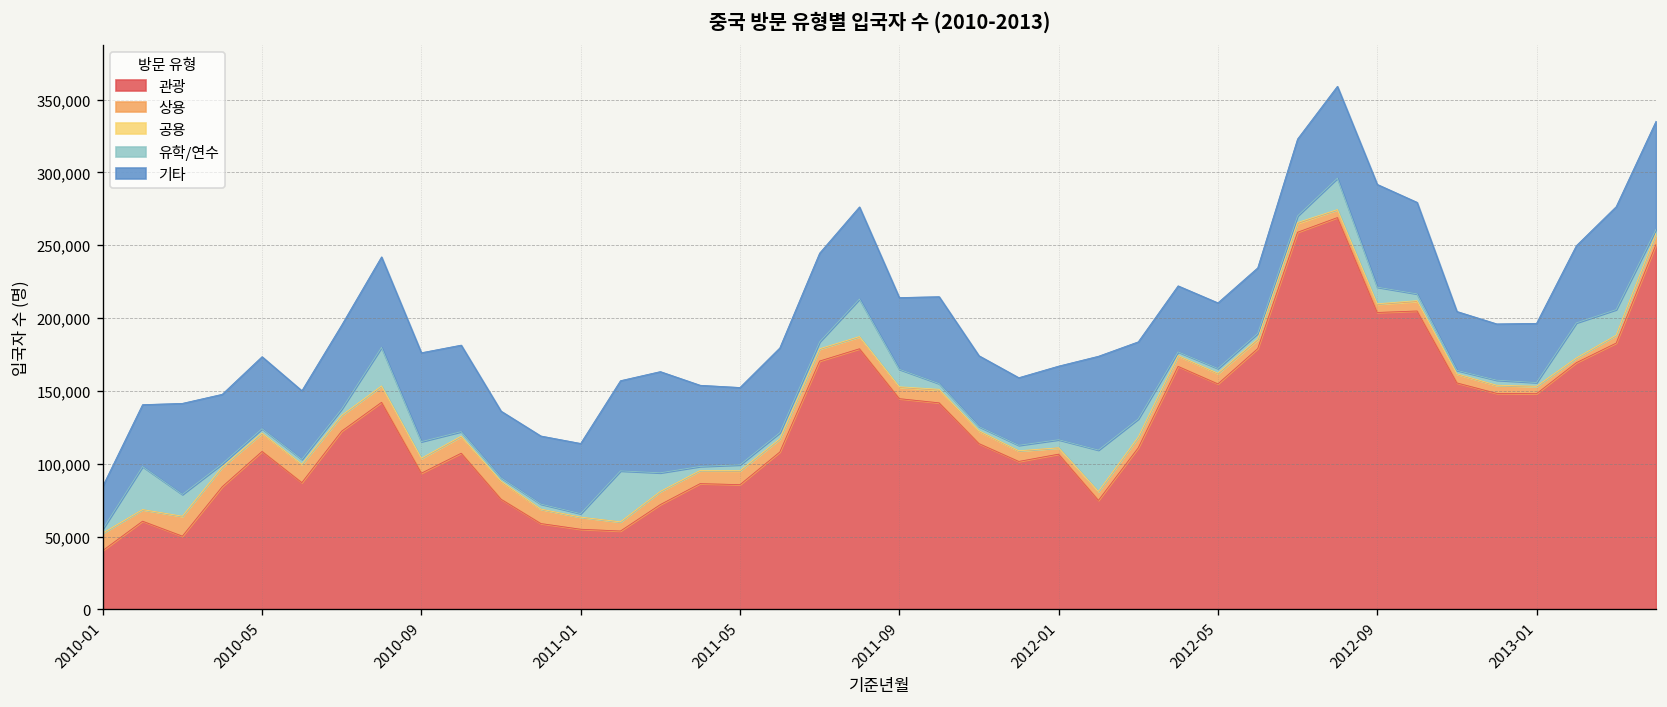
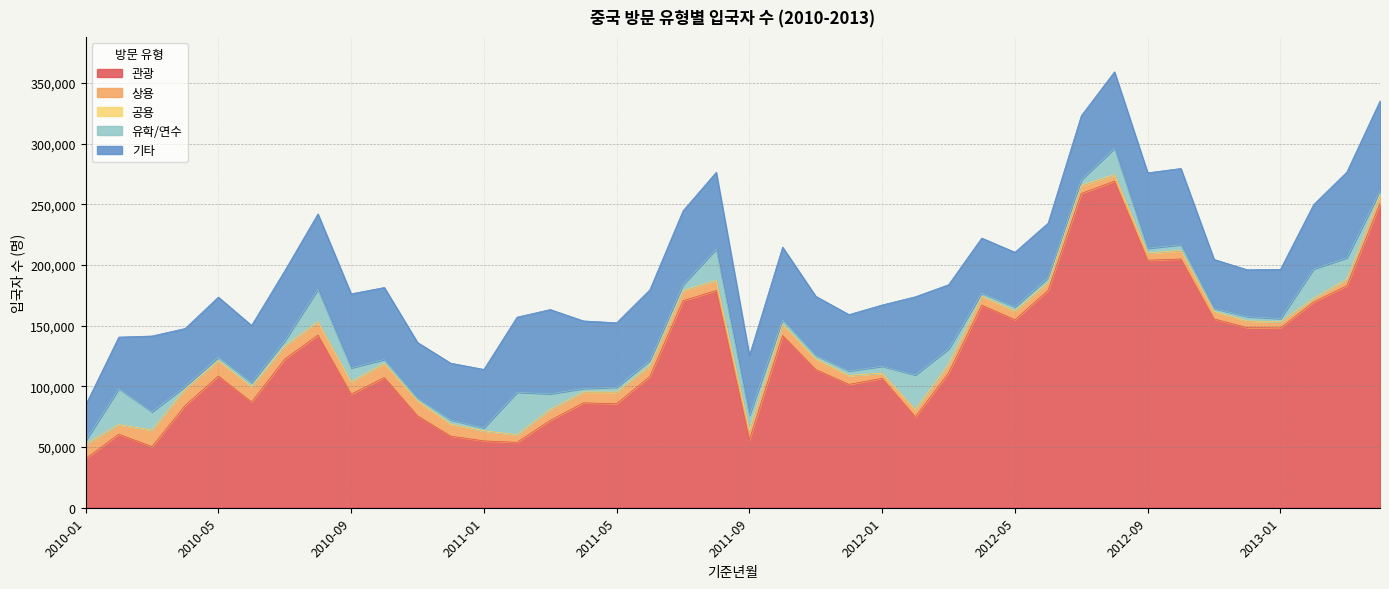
  {
    "관광": {
      "2010-01": "40,000",
      "2010-05": "108,000",
      "2010-09": "94,000",
      "2011-01": "55,000",
      "2011-05": "86,000",
-     "2011-09": "145,000",
+     "2011-09": "56,000",
      "2012-01": "107,000",
      "2012-05": "155,000",
      "2012-09": "204,000",
      "2013-01": "148,000"
    },
    "유학/연수": {
      "2010-01": "3,000",
      "2010-05": "3,000",
      "2010-09": "11,000",
      "2011-01": "2,000",
      "2011-05": "4,000",
      "2011-09": "12,000",
      "2012-01": "6,000",
      "2012-05": "3,000",
-     "2012-09": "11,000",
+     "2012-09": "4,000",
      "2013-01": "3,000"
    },
    "기타": {
      "2010-01": "29,000",
      "2010-05": "49,000",
      "2010-09": "61,000",
      "2011-01": "48,000",
      "2011-05": "53,000",
      "2011-09": "49,000",
      "2012-01": "50,000",
      "2012-05": "45,000",
-     "2012-09": "70,000",
+     "2012-09": "62,000",
      "2013-01": "41,000"
    }
  }
